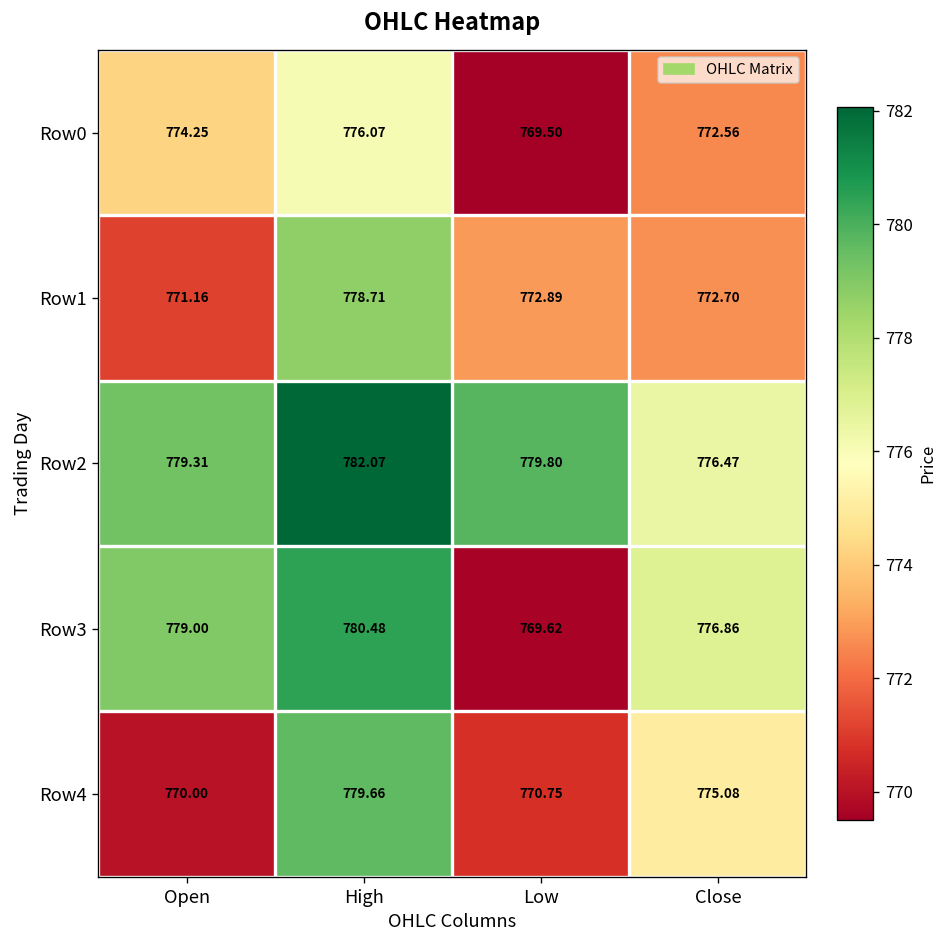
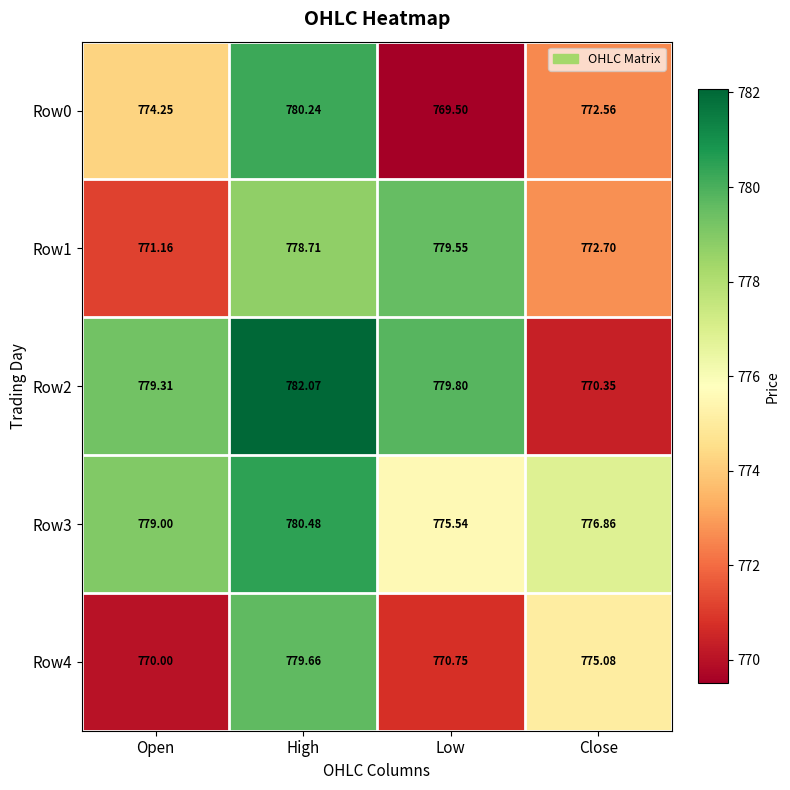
  {
    "Row0": {
      "Open": 774.25,
-     "High": 776.07,
+     "High": 780.24,
      "Low": 769.50,
      "Close": 772.56
    },
    "Row1": {
      "Open": 771.16,
      "High": 778.71,
-     "Low": 772.89,
+     "Low": 779.55,
      "Close": 772.70
    },
    "Row2": {
      "Open": 779.31,
      "High": 782.07,
      "Low": 779.80,
-     "Close": 776.47
+     "Close": 770.35
    },
    "Row3": {
      "Open": 779.00,
      "High": 780.48,
-     "Low": 769.62,
+     "Low": 775.54,
      "Close": 776.86
    },
    "Row4": {
      "Open": 770.00,
      "High": 779.66,
      "Low": 770.75,
      "Close": 775.08
    }
  }
